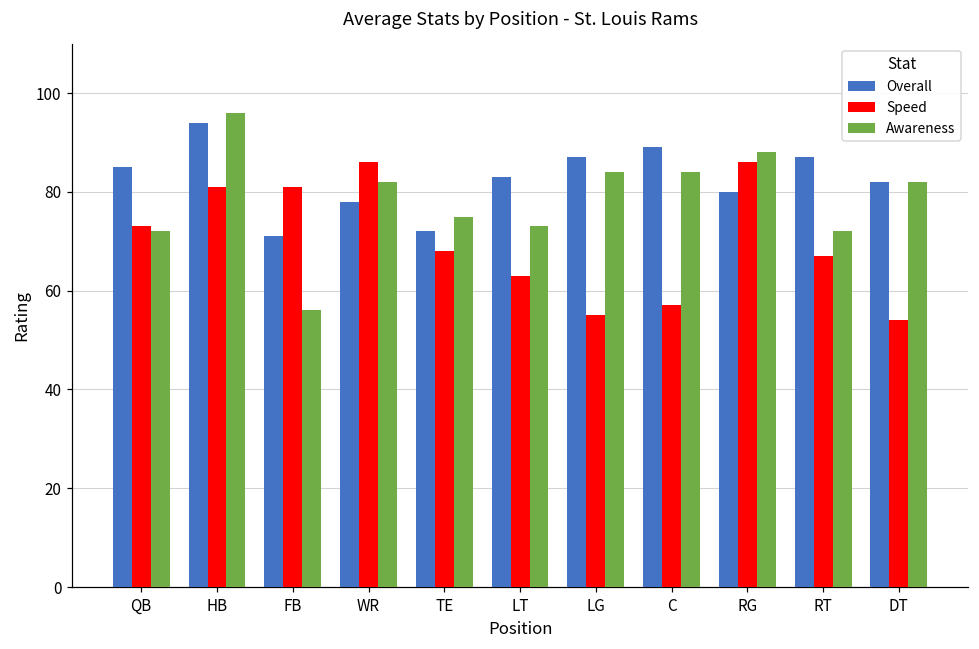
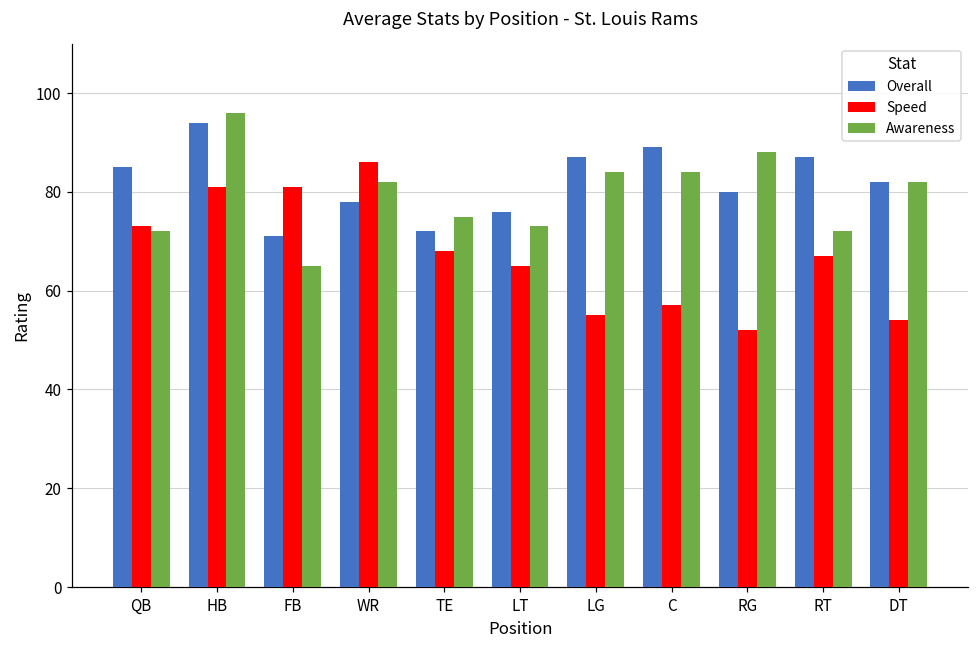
  {
    "Overall": {
      "QB": 85,
      "HB": 94,
      "FB": 71,
      "WR": 78,
      "TE": 72,
-     "LT": 83,
+     "LT": 76,
      "LG": 87,
      "C": 89,
      "RG": 80,
      "RT": 87,
      "DT": 82
    },
    "Speed": {
      "QB": 73,
      "HB": 81,
      "FB": 81,
      "WR": 86,
      "TE": 68,
-     "LT": 63,
+     "LT": 65,
      "LG": 55,
      "C": 57,
-     "RG": 86,
+     "RG": 52,
      "RT": 67,
      "DT": 54
    },
    "Awareness": {
      "QB": 72,
      "HB": 96,
-     "FB": 56,
+     "FB": 65,
      "WR": 82,
      "TE": 75,
      "LT": 73,
      "LG": 84,
      "C": 84,
      "RG": 88,
      "RT": 72,
      "DT": 82
    }
  }
